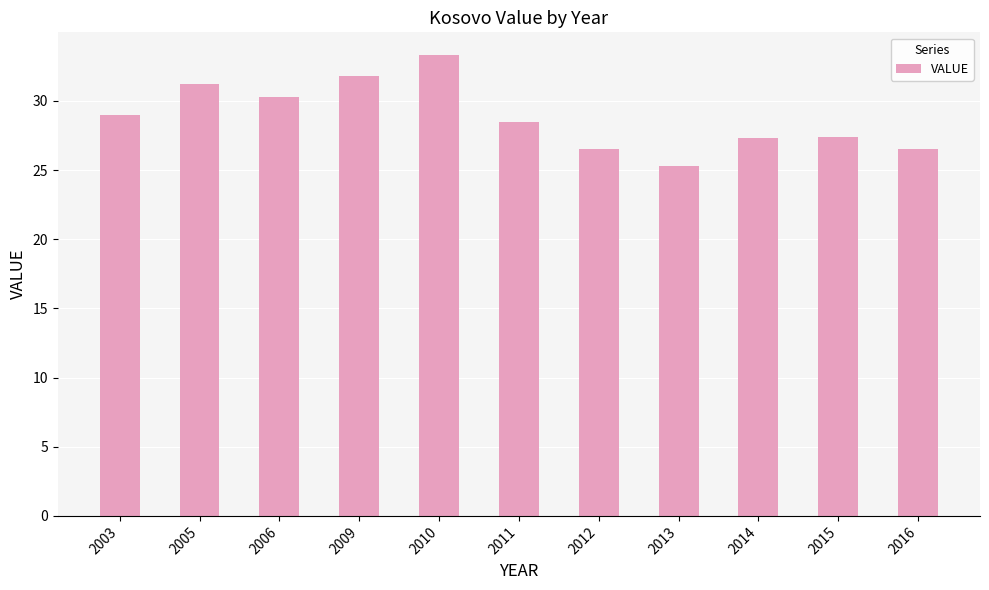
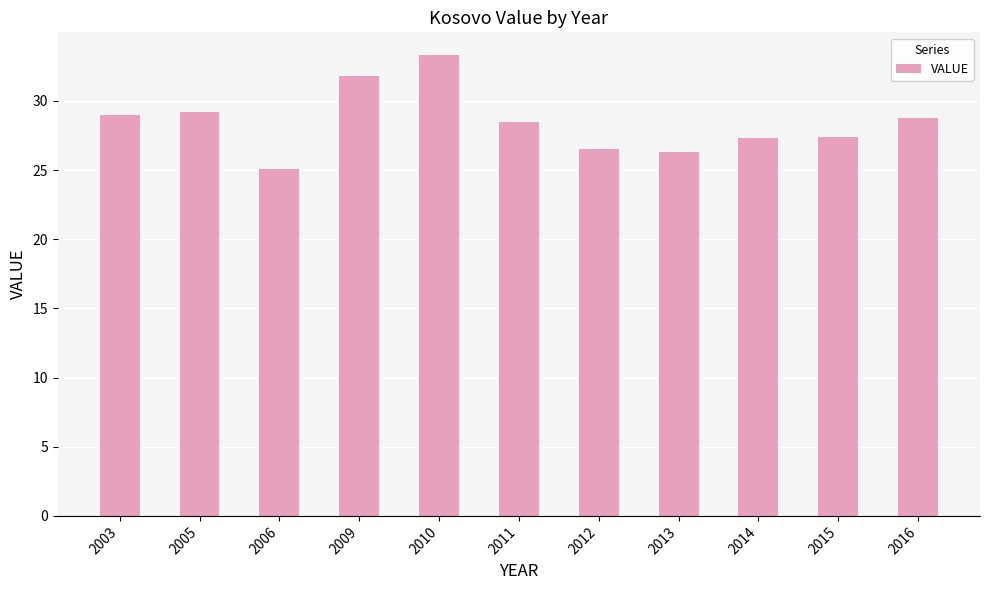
  {
    "2003": 29.0,
-   "2005": 31.2,
-   "2006": 30.3,
+   "2005": 29.2,
+   "2006": 25.1,
    "2009": 31.8,
    "2010": 33.3,
    "2011": 28.5,
    "2012": 26.5,
-   "2013": 25.3,
+   "2013": 26.3,
    "2014": 27.3,
    "2015": 27.4,
-   "2016": 26.5
+   "2016": 28.8
  }
